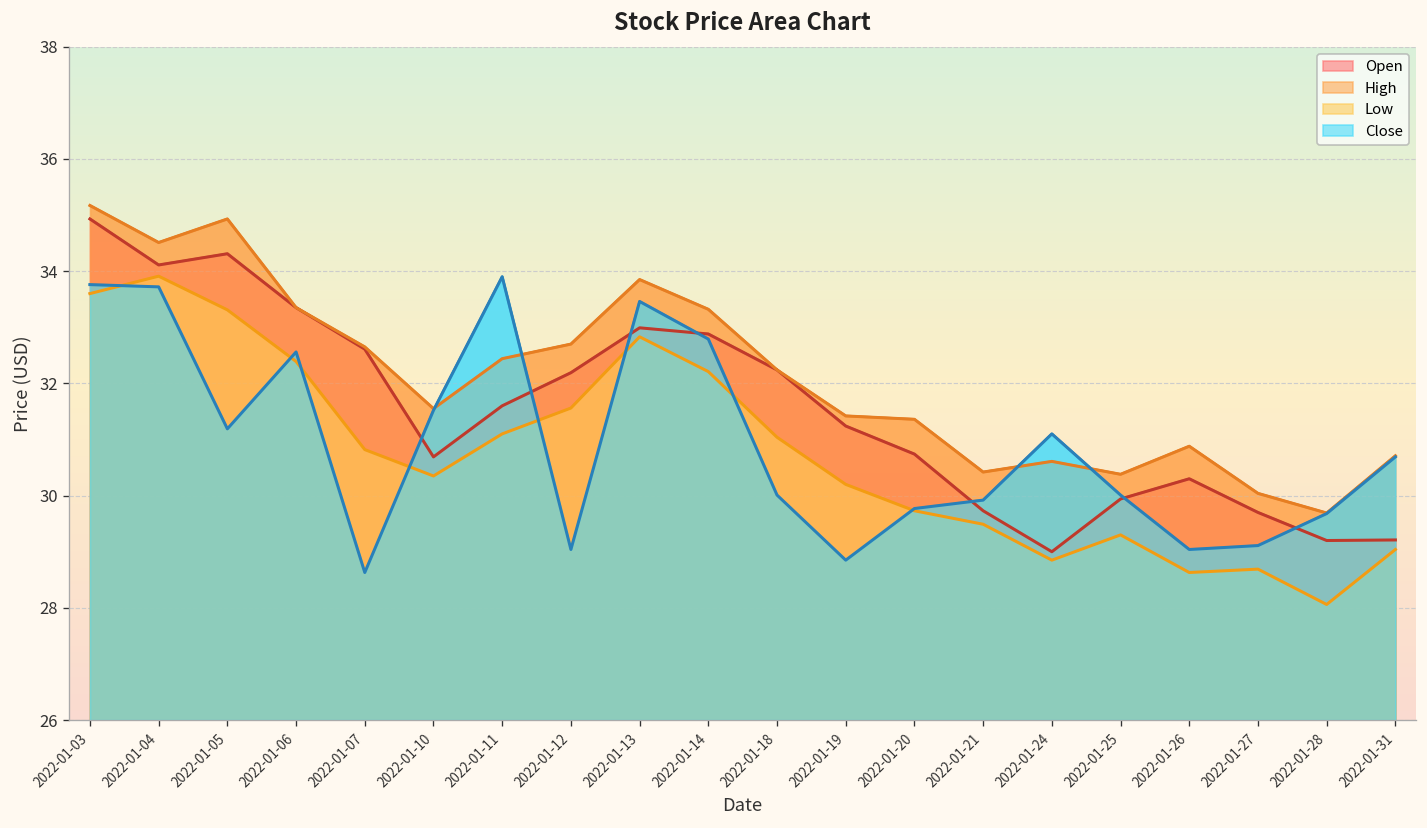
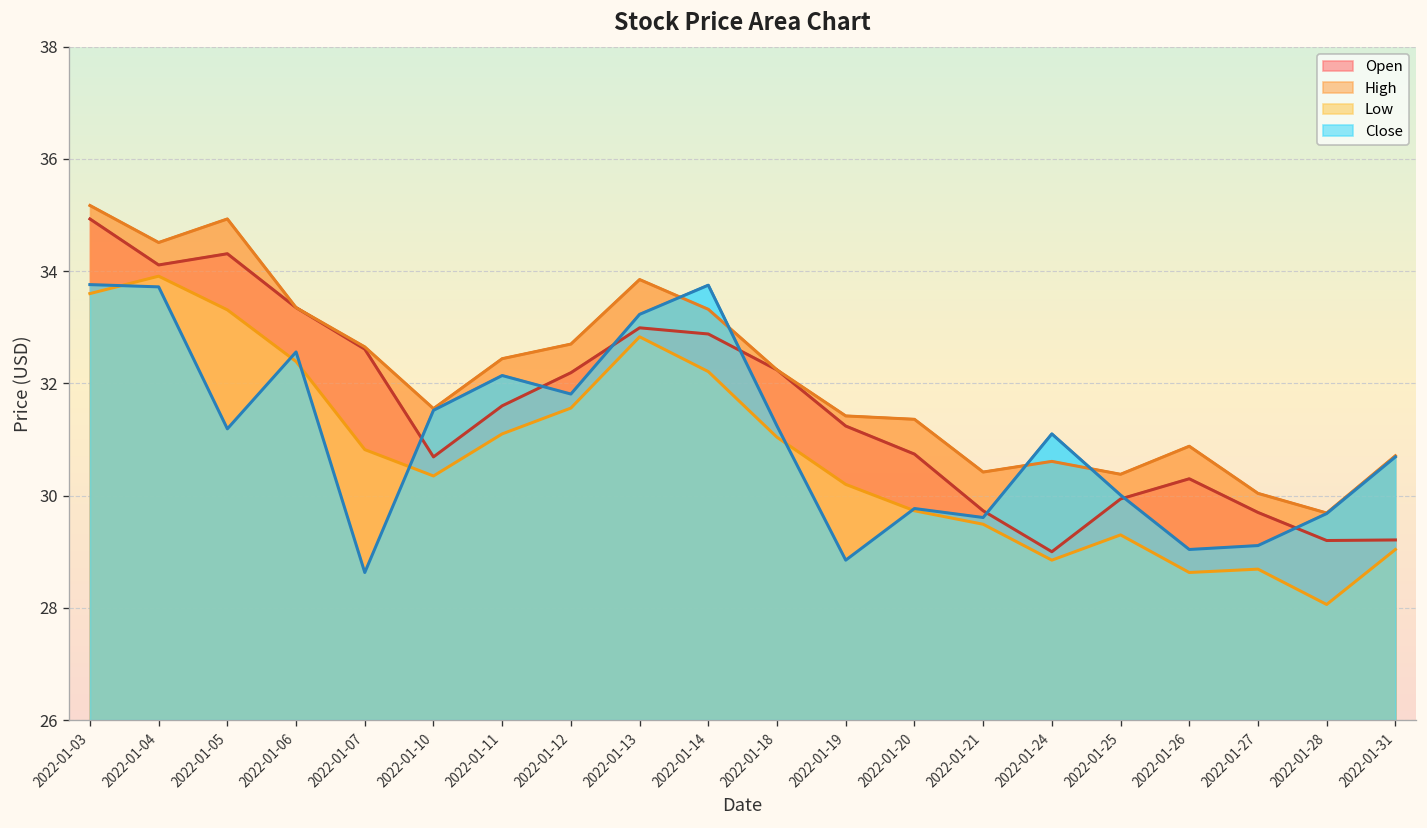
  {
    "Close": {
      "2022-01-03": 33.8,
      "2022-01-04": 33.7,
      "2022-01-05": 31.2,
      "2022-01-06": 32.6,
      "2022-01-07": 28.6,
-     "2022-01-11": 33.9,
-     "2022-01-12": 29.0,
-     "2022-01-13": 33.5,
-     "2022-01-14": 32.8,
-     "2022-01-18": 30.0,
+     "2022-01-11": 32.1,
+     "2022-01-12": 31.8,
+     "2022-01-13": 33.2,
+     "2022-01-14": 33.8,
+     "2022-01-18": 31.2,
      "2022-01-19": 28.9,
-     "2022-01-21": 29.9,
+     "2022-01-21": 29.6,
      "2022-01-24": 31.1,
      "2022-01-25": 30.0,
      "2022-01-26": 29.0,
      "2022-01-27": 29.1
    }
  }
